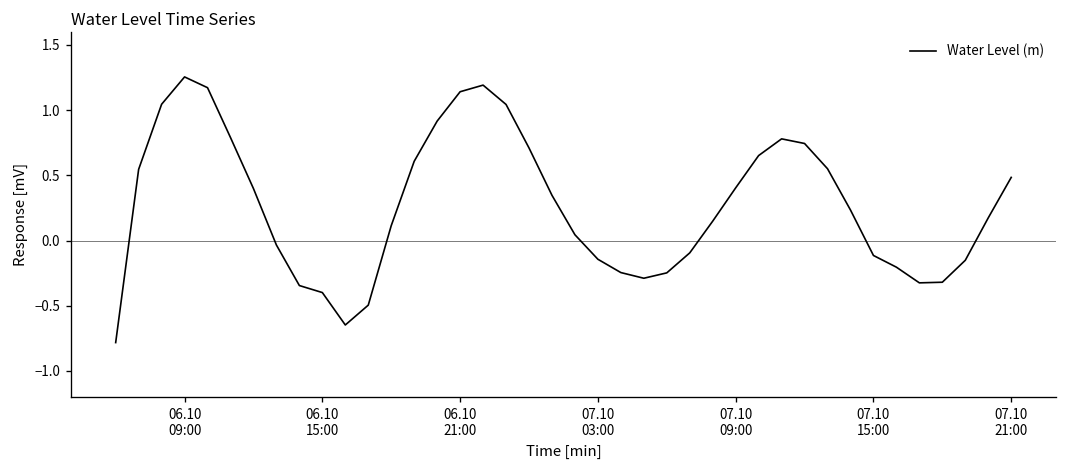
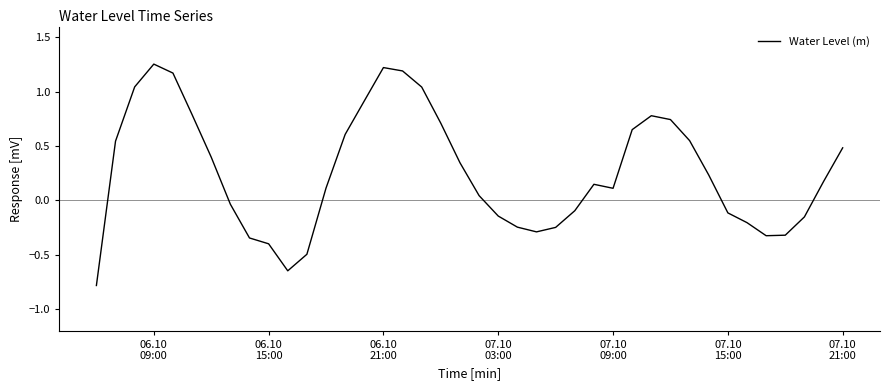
  {
    "06.10 09:00": 1.25,
    "06.10 15:00": -0.40,
-   "06.10 21:00": 1.14,
+   "06.10 21:00": 1.22,
    "07.10 03:00": -0.14,
-   "07.10 09:00": 0.40,
+   "07.10 09:00": 0.11,
    "07.10 15:00": -0.11,
    "07.10 21:00": 0.48
  }
